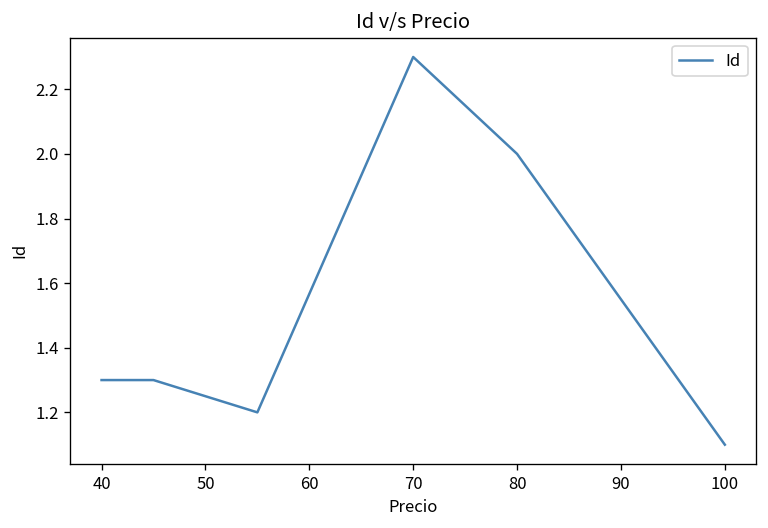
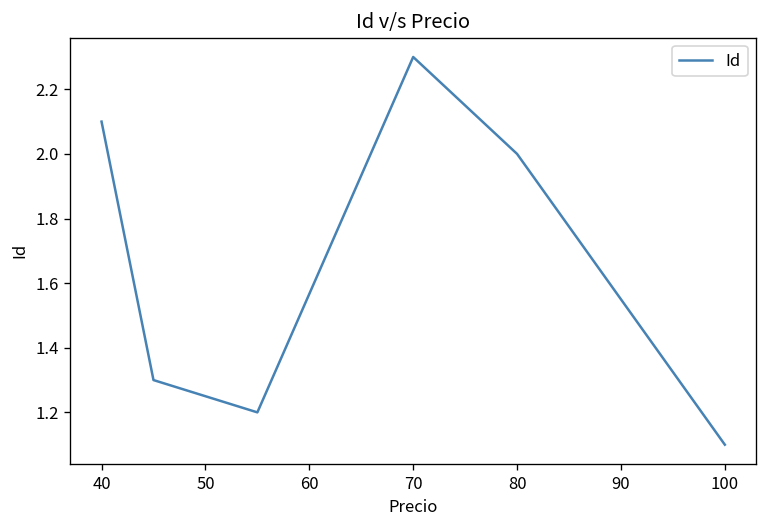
  {
-   "40": 1.3,
+   "40": 2.1,
    "70": 2.3,
    "80": 2.0,
    "100": 1.1
  }
